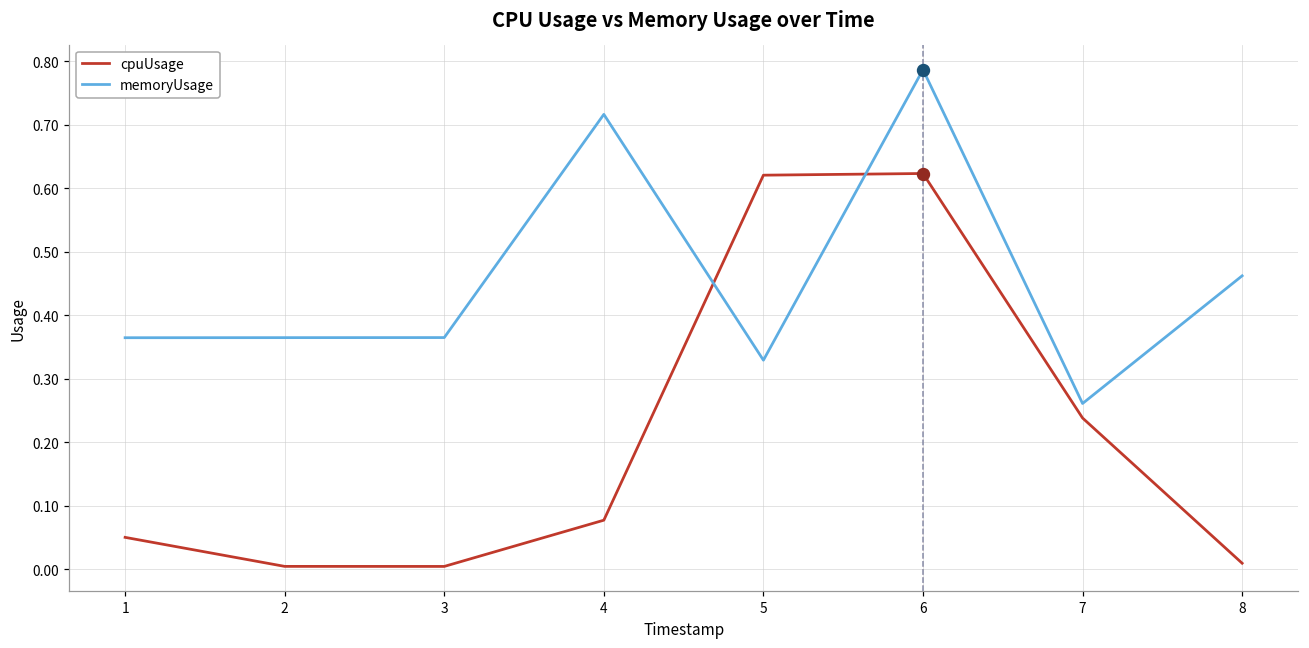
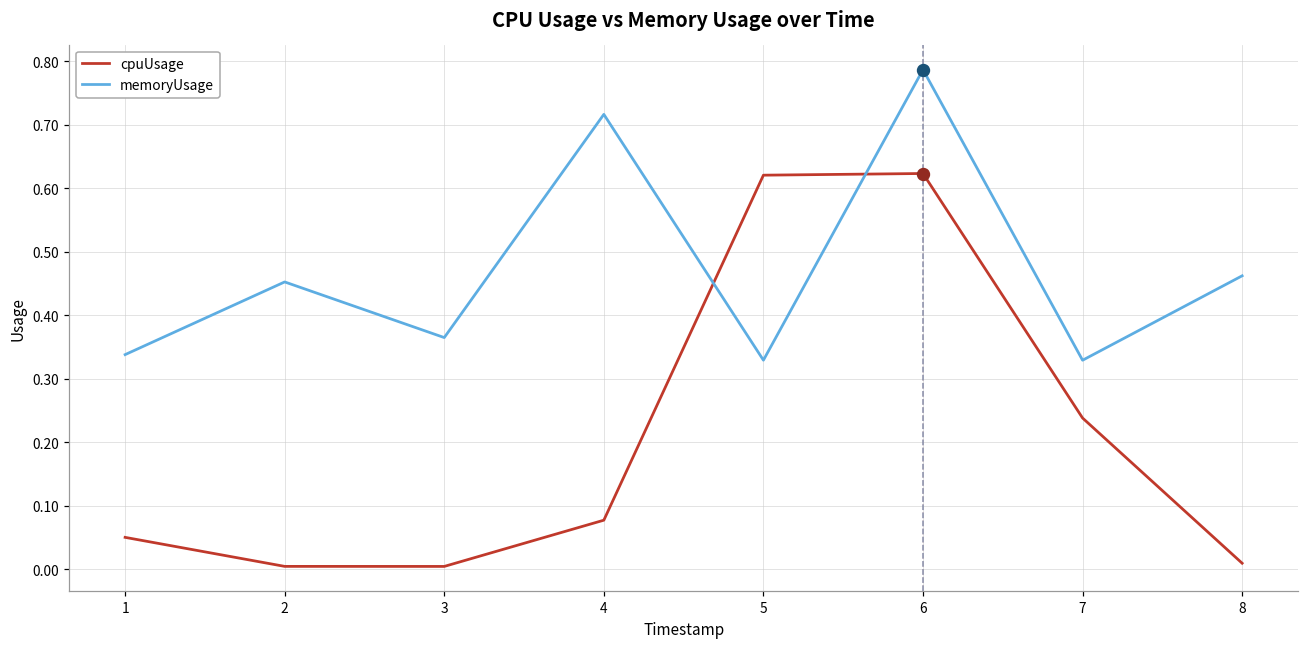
  {
    "memoryUsage": {
-     "1": 0.36,
-     "2": 0.36,
+     "1": 0.34,
+     "2": 0.45,
      "3": 0.36,
      "4": 0.72,
      "5": 0.33,
-     "7": 0.26,
+     "7": 0.33,
      "8": 0.46
    }
  }
